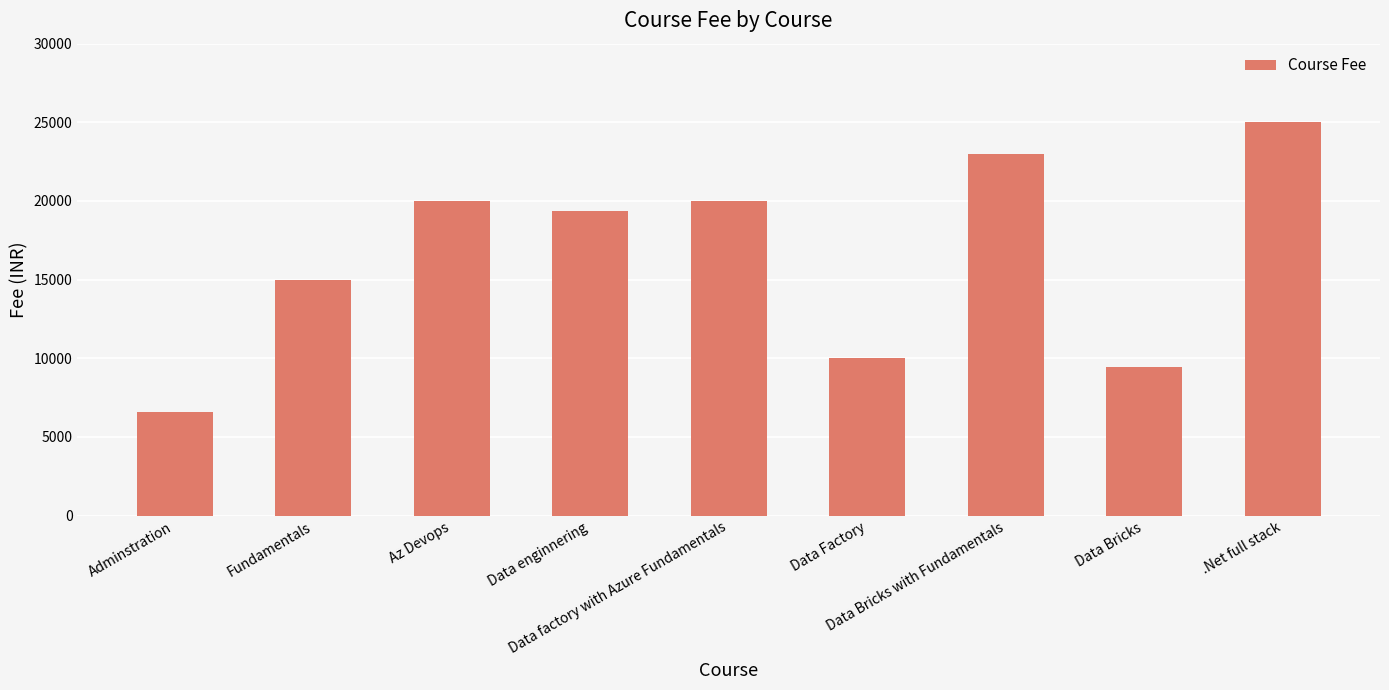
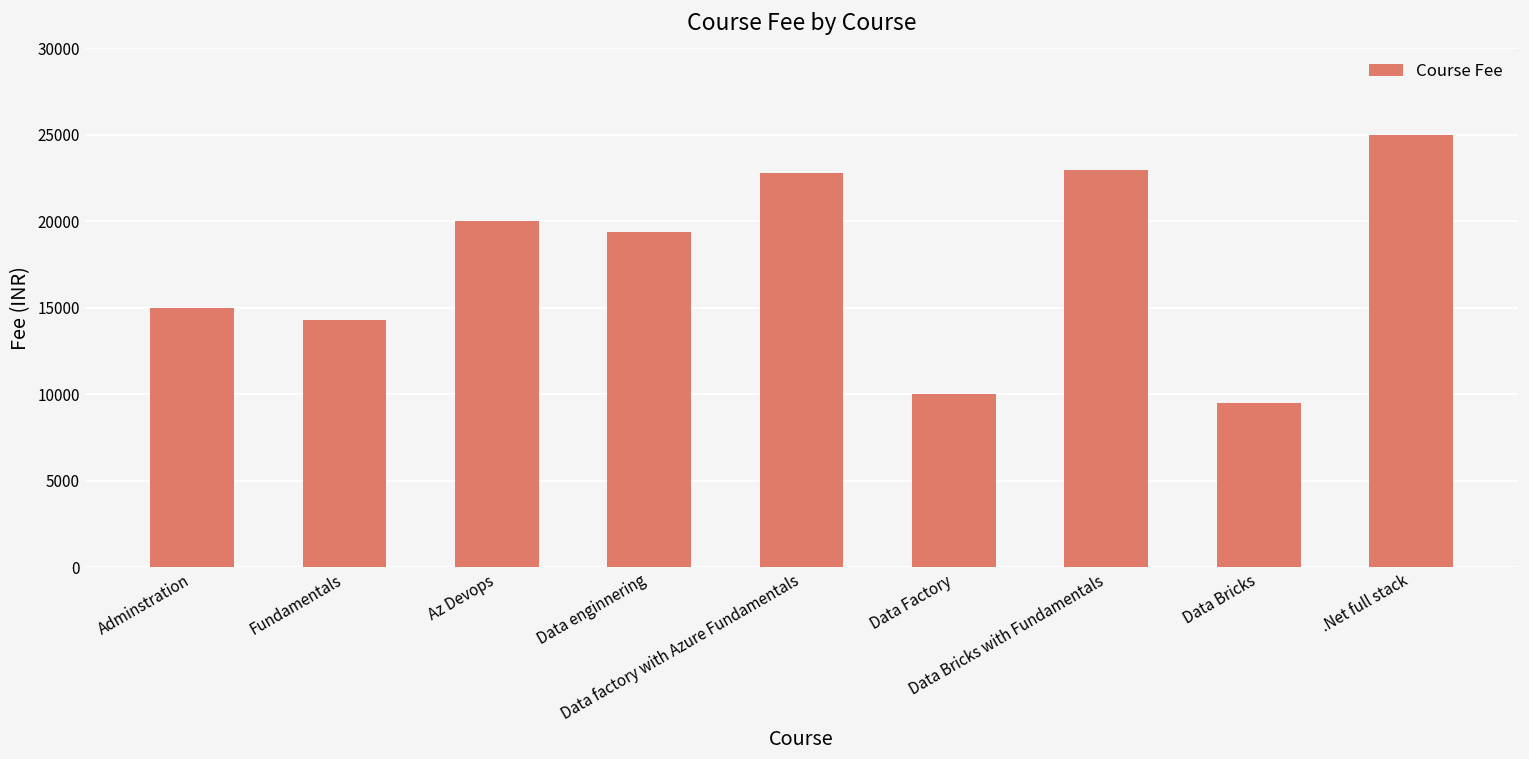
  {
-   "Adminstration": 6600,
-   "Fundamentals": 15000,
+   "Adminstration": 15000,
+   "Fundamentals": 14300,
    "Az Devops": 20000,
    "Data enginnering": 19400,
-   "Data factory with Azure Fundamentals": 20000,
+   "Data factory with Azure Fundamentals": 22800,
    "Data Factory": 10000,
    "Data Bricks with Fundamentals": 23000,
    "Data Bricks": 9500,
    ".Net full stack": 25000
  }
